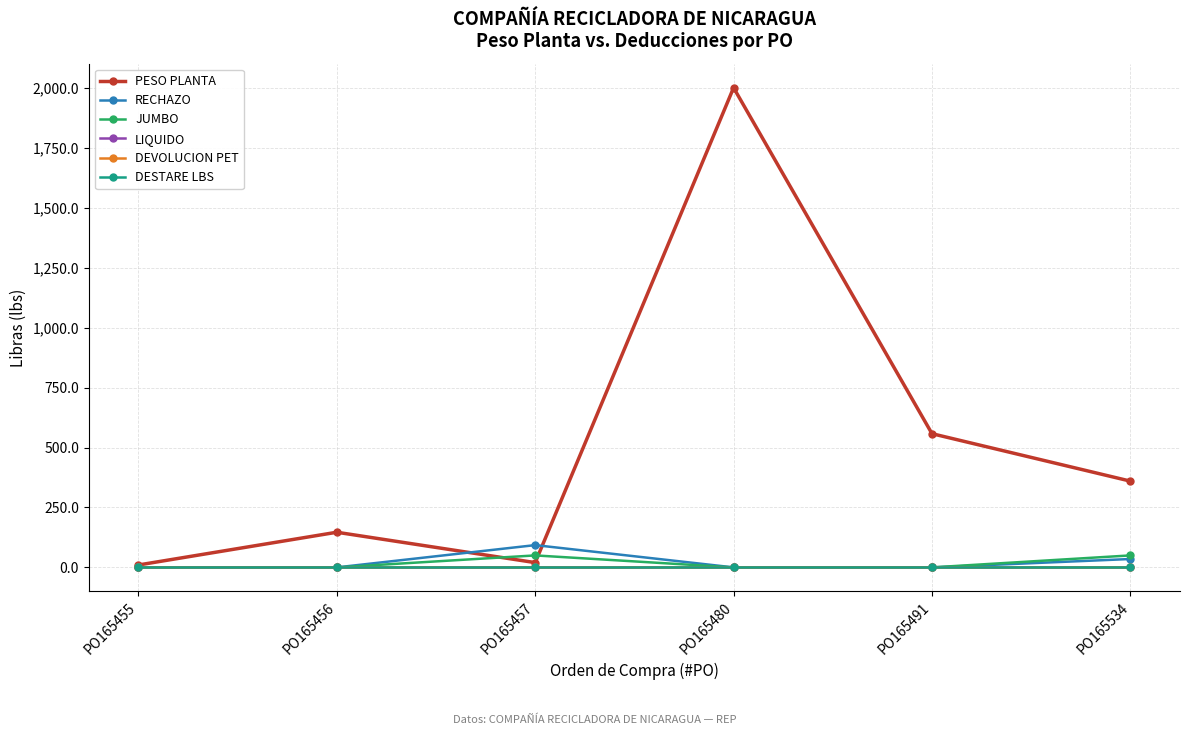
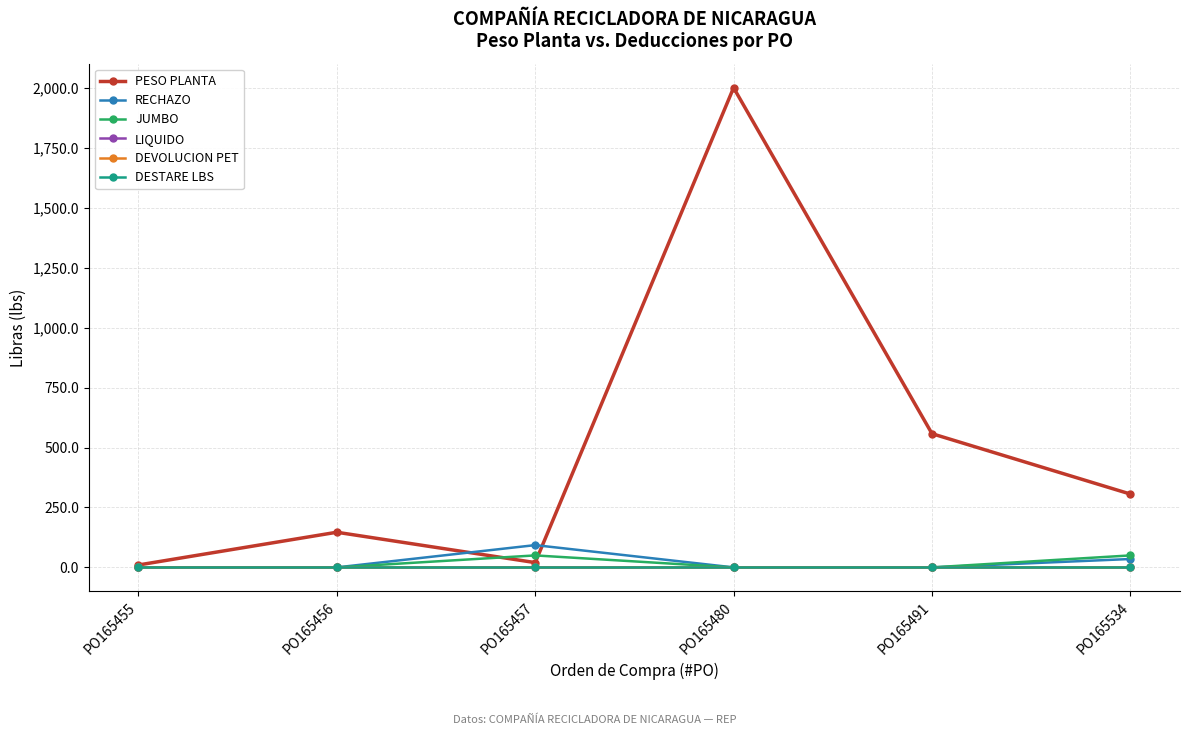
  {
    "PESO PLANTA": {
      "PO165456": "150",
      "PO165457": "20",
      "PO165480": "2,000",
      "PO165491": "560",
-     "PO165534": "360"
+     "PO165534": "310"
    },
    "RECHAZO": {
      "PO165457": "90",
      "PO165534": "40"
    }
  }
